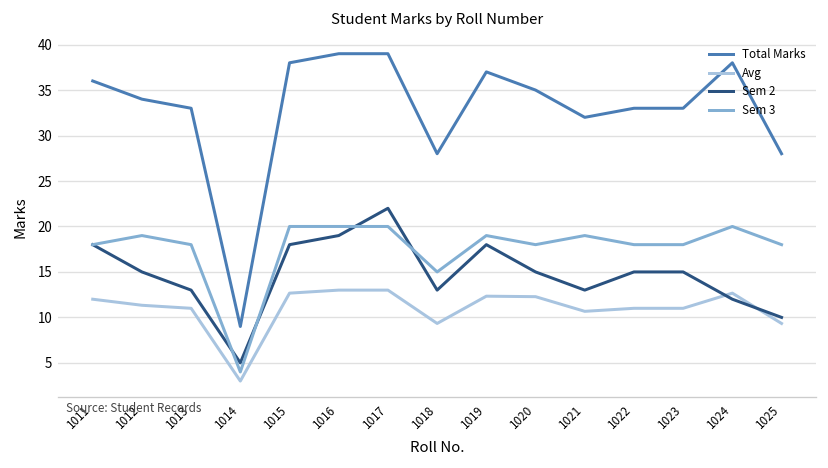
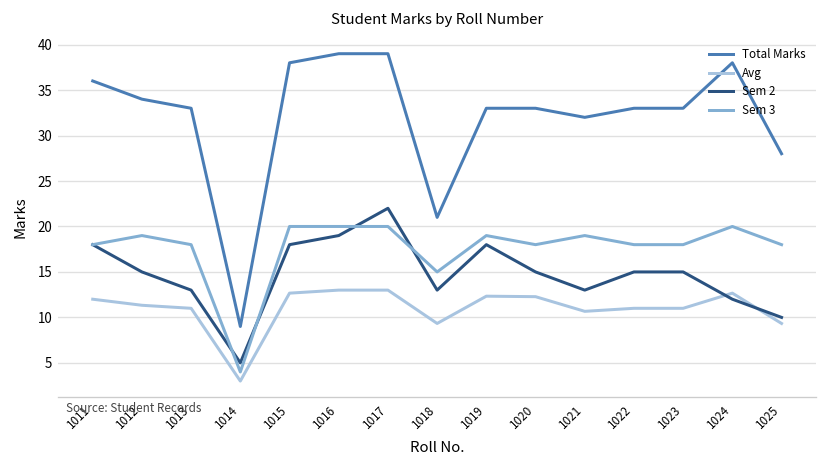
  {
    "Total Marks": {
      "1011": 36,
      "1012": 34,
      "1013": 33,
      "1014": 9,
      "1015": 38,
      "1016": 39,
      "1017": 39,
-     "1018": 28,
-     "1019": 37,
-     "1020": 35,
+     "1018": 21,
+     "1019": 33,
+     "1020": 33,
      "1021": 32,
      "1022": 33,
      "1023": 33,
      "1024": 38,
      "1025": 28
    },
    "Sem 2": {
      "1012": 15,
      "1013": 13,
      "1014": 5,
      "1015": 18,
      "1016": 19,
      "1017": 22,
      "1018": 13,
      "1019": 18,
      "1020": 15,
      "1021": 13,
      "1022": 15,
      "1023": 15,
      "1024": 12,
      "1025": 10
    }
  }
